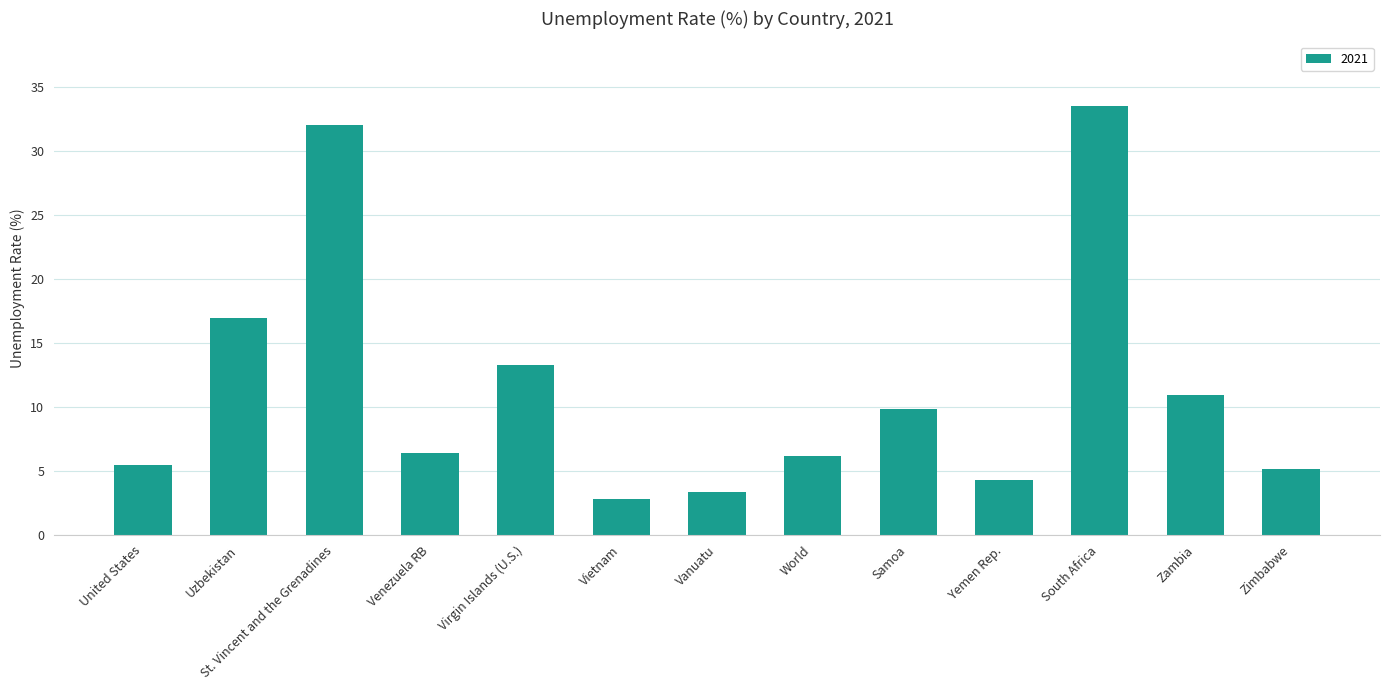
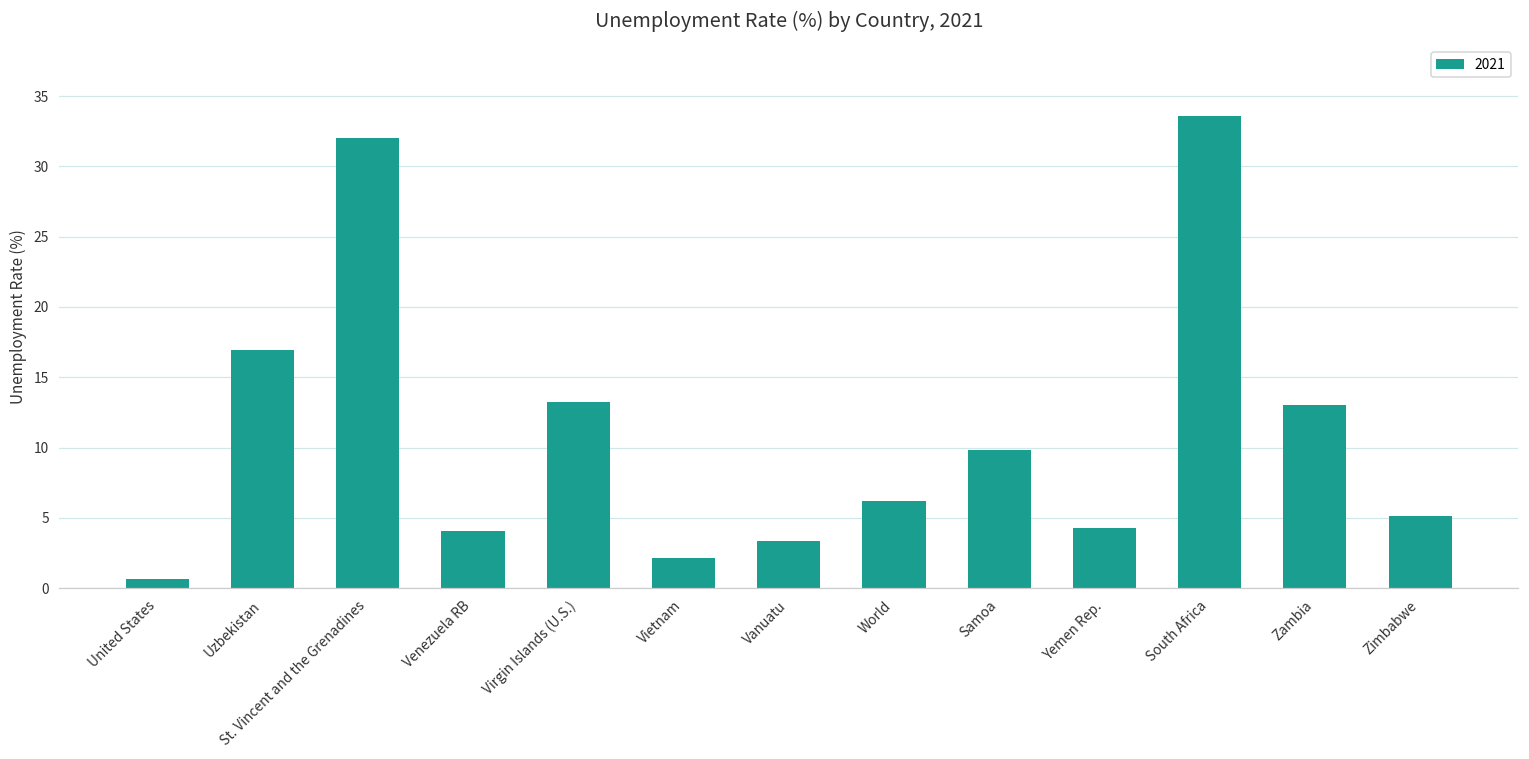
  {
-   "United States": 5.5,
+   "United States": 0.7,
    "Uzbekistan": 16.9,
    "St. Vincent and the Grenadines": 32.0,
-   "Venezuela RB": 6.4,
+   "Venezuela RB": 4.0,
    "Virgin Islands (U.S.)": 13.3,
-   "Vietnam": 2.8,
+   "Vietnam": 2.2,
    "Vanuatu": 3.4,
    "World": 6.2,
    "Samoa": 9.8,
    "Yemen Rep.": 4.3,
    "South Africa": 33.6,
-   "Zambia": 10.9,
+   "Zambia": 13.0,
    "Zimbabwe": 5.2
  }
